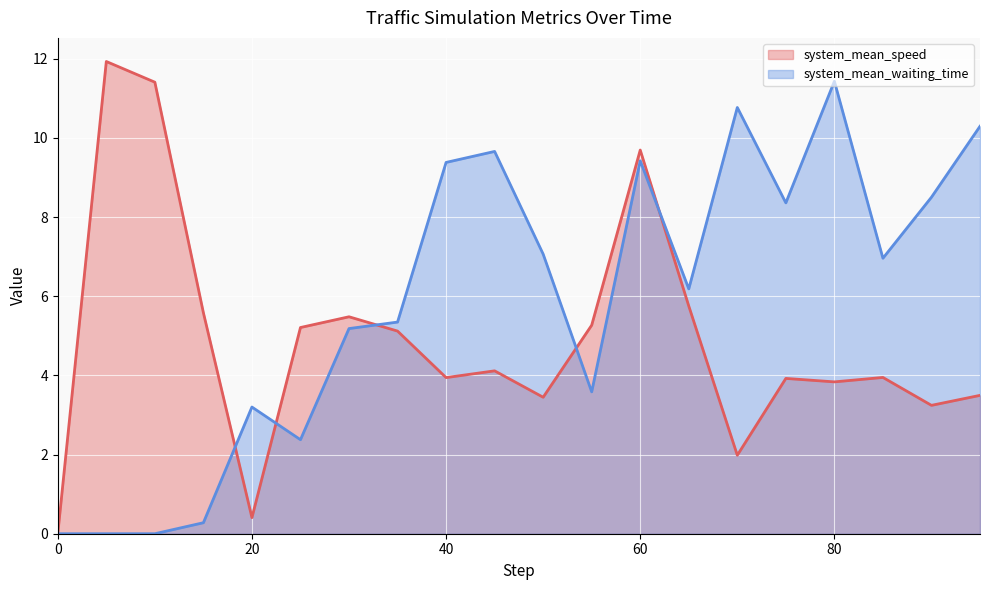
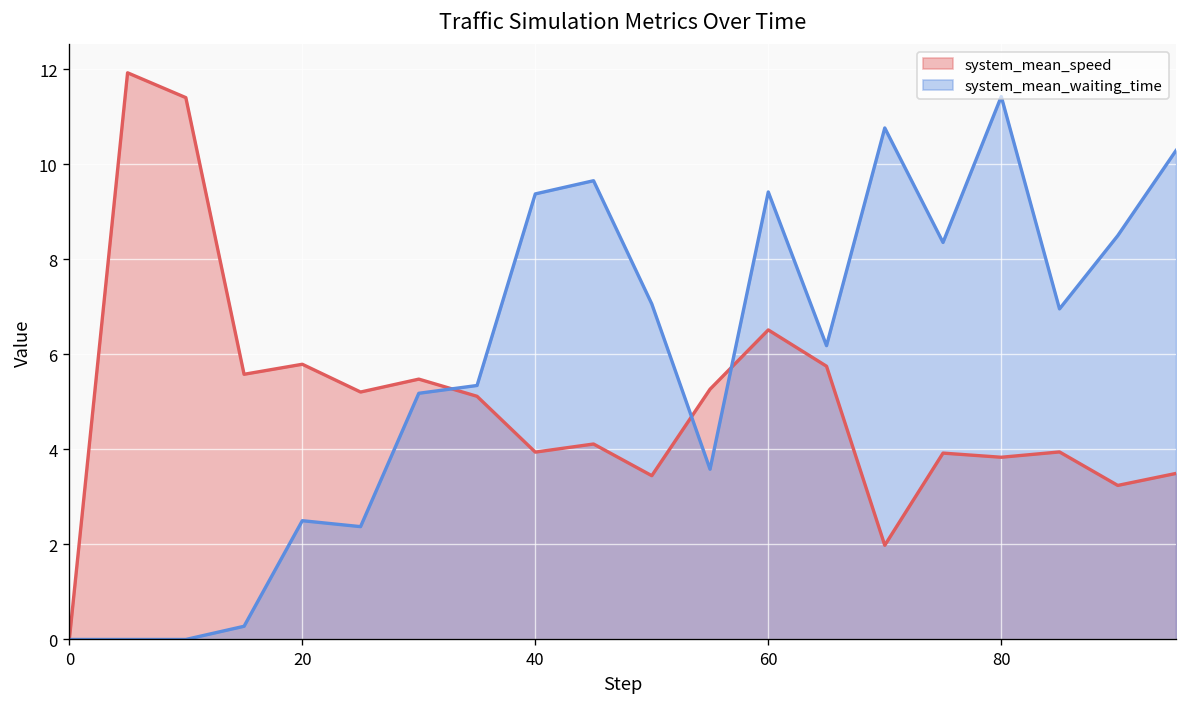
  {
    "system_mean_speed": {
-     "20": 0.4,
+     "20": 5.8,
      "40": 3.9,
-     "60": 9.7,
+     "60": 6.5,
      "80": 3.8
    },
    "system_mean_waiting_time": {
-     "20": 3.2,
+     "20": 2.5,
      "40": 9.4,
      "60": 9.4
    }
  }
